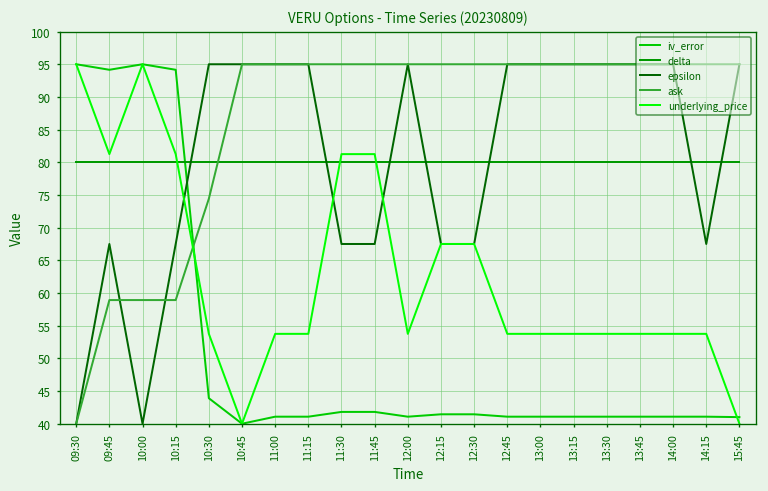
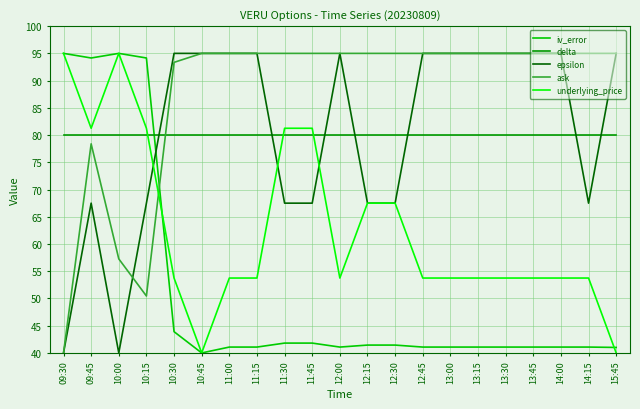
  {
    "ask": {
-     "09:45": 59,
-     "10:00": 59,
-     "10:15": 59,
-     "10:30": 74,
+     "09:45": 78,
+     "10:00": 57,
+     "10:15": 50,
+     "10:30": 93,
      "11:30": 95,
      "11:45": 95,
      "12:15": 95,
      "12:30": 95
    }
  }
